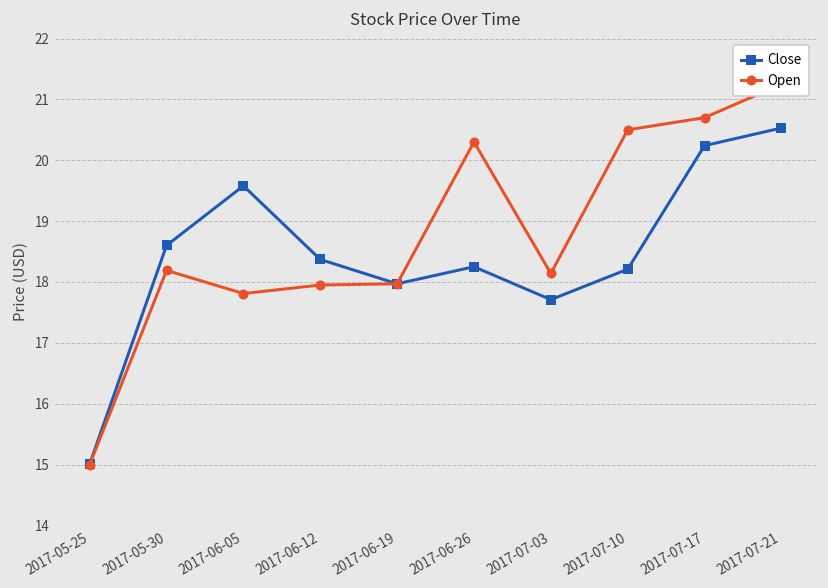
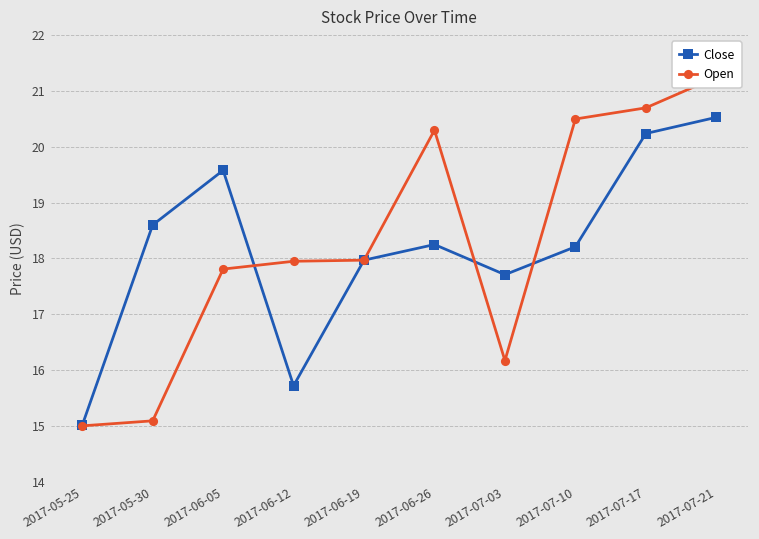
  {
    "Close": {
      "2017-05-30": 18.6,
      "2017-06-05": 19.6,
-     "2017-06-12": 18.4,
+     "2017-06-12": 15.7,
      "2017-06-26": 18.3,
      "2017-07-03": 17.7,
      "2017-07-10": 18.2,
      "2017-07-17": 20.2,
      "2017-07-21": 20.5
    },
    "Open": {
-     "2017-05-30": 18.2,
+     "2017-05-30": 15.1,
      "2017-06-05": 17.8,
      "2017-06-12": 18.0,
      "2017-06-26": 20.3,
-     "2017-07-03": 18.1,
+     "2017-07-03": 16.2,
      "2017-07-10": 20.5,
      "2017-07-17": 20.7
    }
  }
